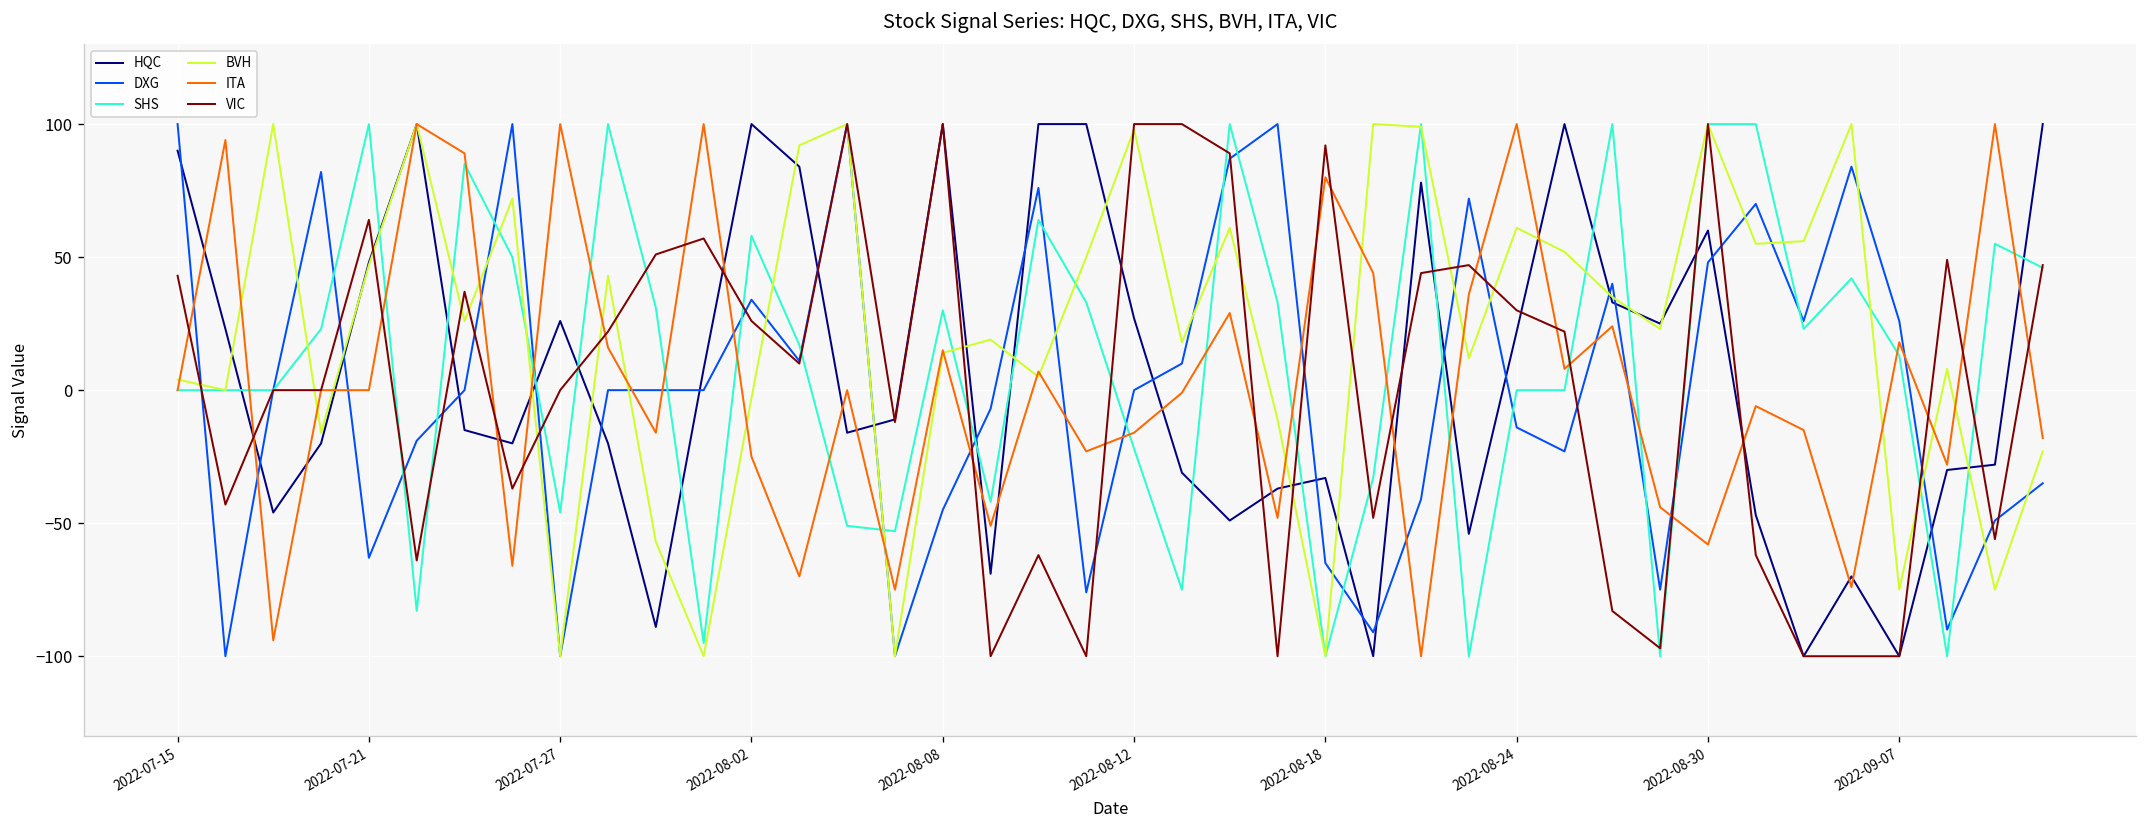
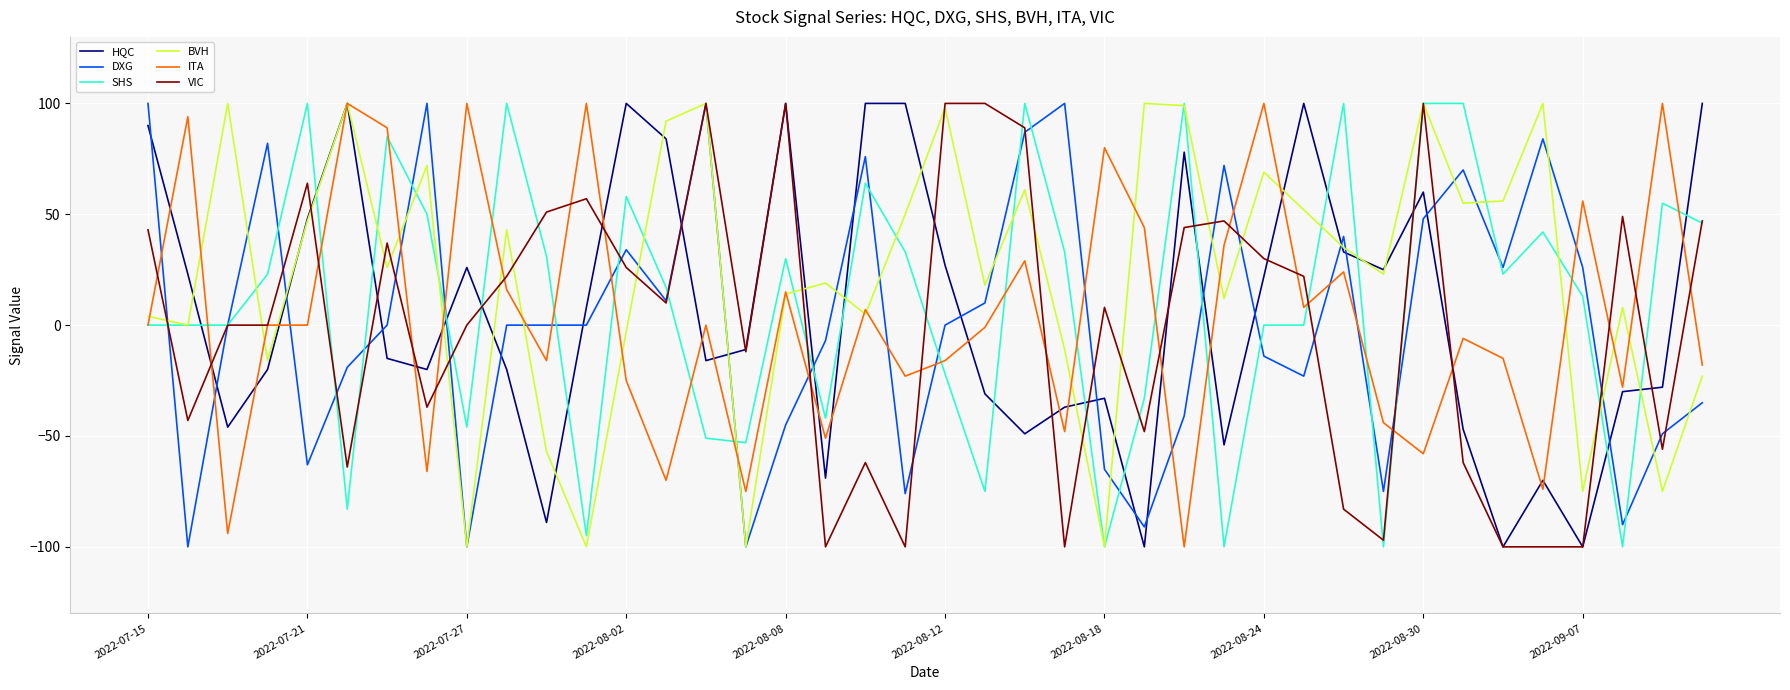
  {
    "HQC": {
      "2022-07-15": 90,
      "2022-07-27": 26,
      "2022-08-02": 100,
      "2022-08-12": 27,
      "2022-08-18": -33,
      "2022-08-24": 22,
      "2022-08-30": 60
    },
    "DXG": {
      "2022-07-15": 100,
      "2022-07-21": -63,
      "2022-08-02": 34,
      "2022-08-08": -45,
      "2022-08-12": 0,
      "2022-08-18": -65,
      "2022-08-24": -14,
      "2022-08-30": 48,
      "2022-09-07": 26
    },
    "SHS": {
      "2022-07-21": 100,
      "2022-07-27": -46,
      "2022-08-02": 58,
      "2022-08-08": 30,
      "2022-08-12": -22,
      "2022-08-24": 0,
      "2022-09-07": 13
    },
    "BVH": {
      "2022-07-15": 4,
      "2022-08-02": -3,
      "2022-08-12": 98,
-     "2022-08-24": 61,
+     "2022-08-24": 69,
      "2022-09-07": -75
    },
    "ITA": {
      "2022-07-21": 0,
      "2022-07-27": 100,
      "2022-08-02": -25,
      "2022-08-12": -16,
      "2022-08-18": 80,
      "2022-08-24": 100,
      "2022-08-30": -58,
-     "2022-09-07": 18
+     "2022-09-07": 56
    },
    "VIC": {
      "2022-07-15": 43,
      "2022-07-21": 64,
      "2022-07-27": 0,
      "2022-08-02": 26,
      "2022-08-12": 100,
-     "2022-08-18": 92,
+     "2022-08-18": 8,
      "2022-08-24": 30
    }
  }
